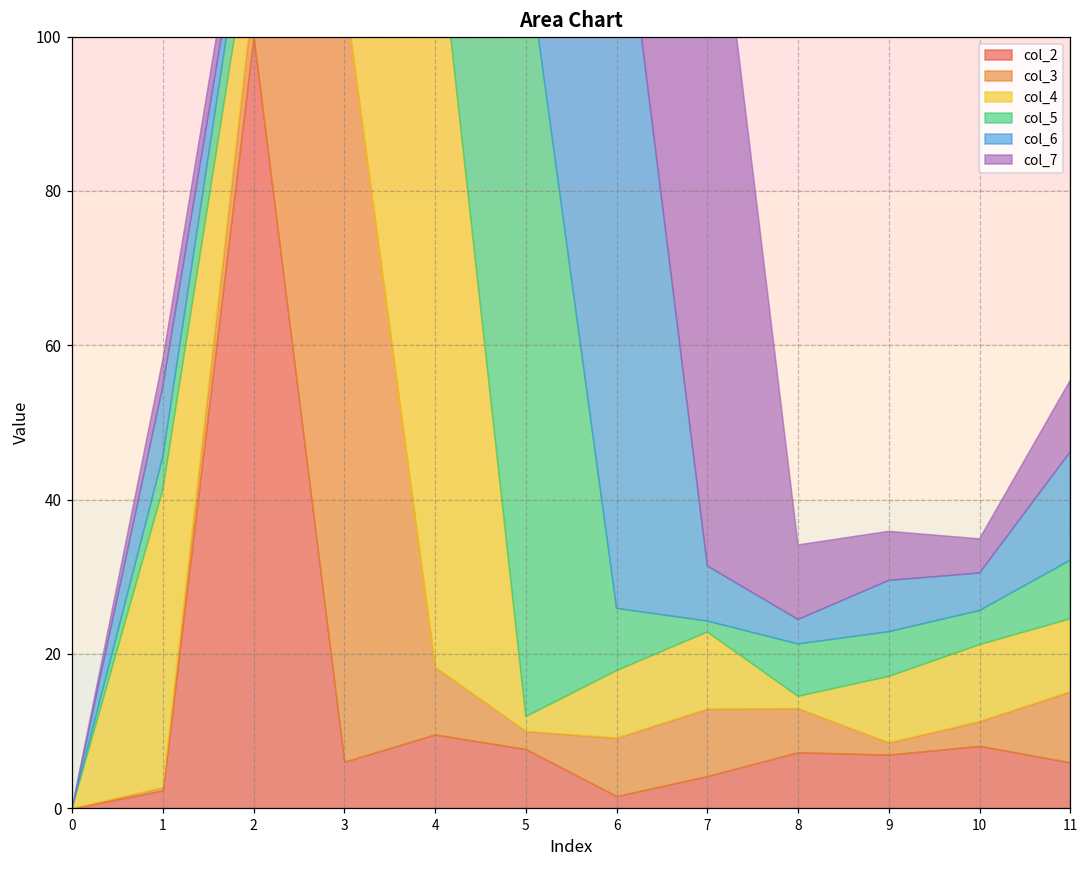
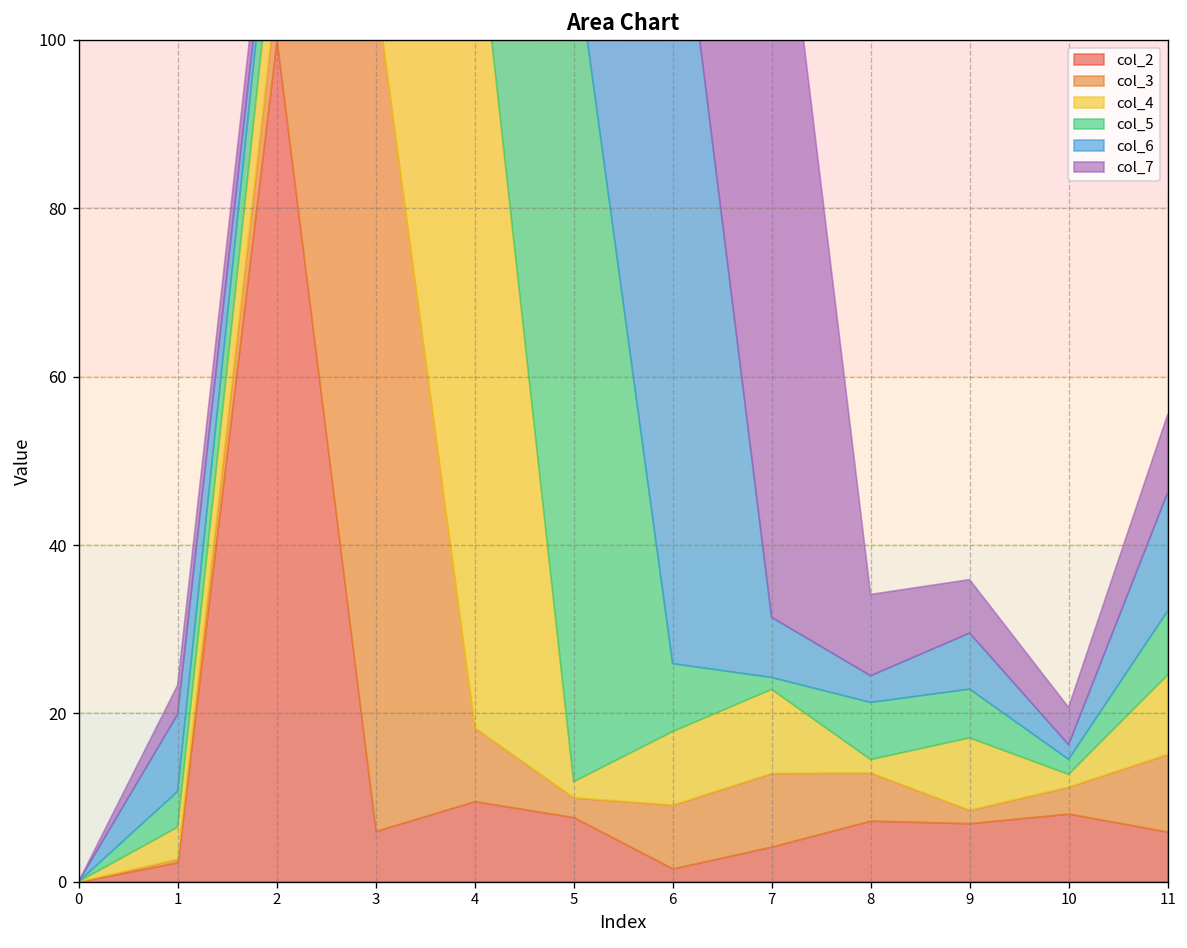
  {
    "col_4": {
-     "1": 39,
+     "1": 4,
      "5": 2,
      "6": 9,
      "7": 10,
      "8": 2,
      "9": 9,
-     "10": 10,
+     "10": 1,
      "11": 9
    },
    "col_5": {
      "1": 4,
      "6": 8,
      "7": 1,
      "8": 7,
      "9": 6,
-     "10": 4,
+     "10": 2,
      "11": 8
    },
    "col_6": {
      "1": 9,
      "7": 7,
      "8": 3,
      "9": 7,
-     "10": 5,
+     "10": 2,
      "11": 14
    },
    "col_7": {
      "1": 3,
      "8": 10,
      "9": 6,
      "10": 4,
      "11": 9
    }
  }
